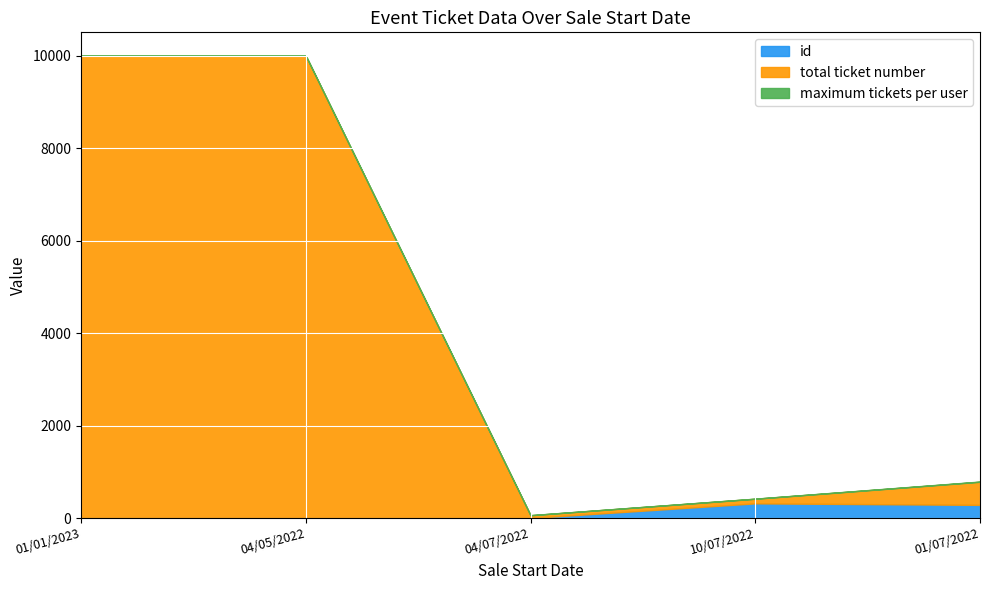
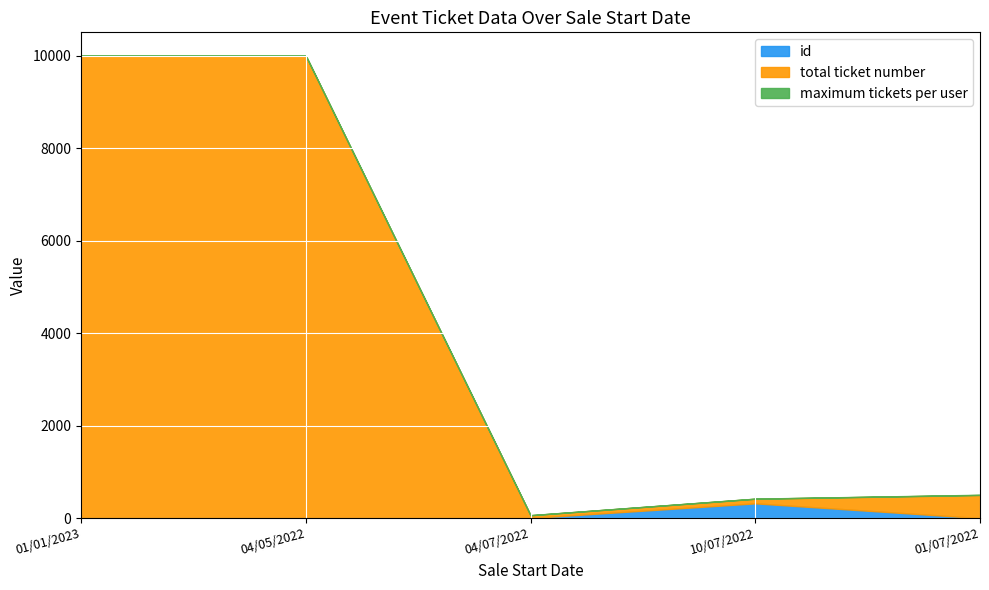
  {
    "id": {
      "10/07/2022": 300,
-     "01/07/2022": 300
+     "01/07/2022": 0
    },
    "maximum tickets per user": {
      "01/01/2023": 10000,
      "04/05/2022": 10000,
      "04/07/2022": 100,
      "10/07/2022": 100,
      "01/07/2022": 500
    }
  }
